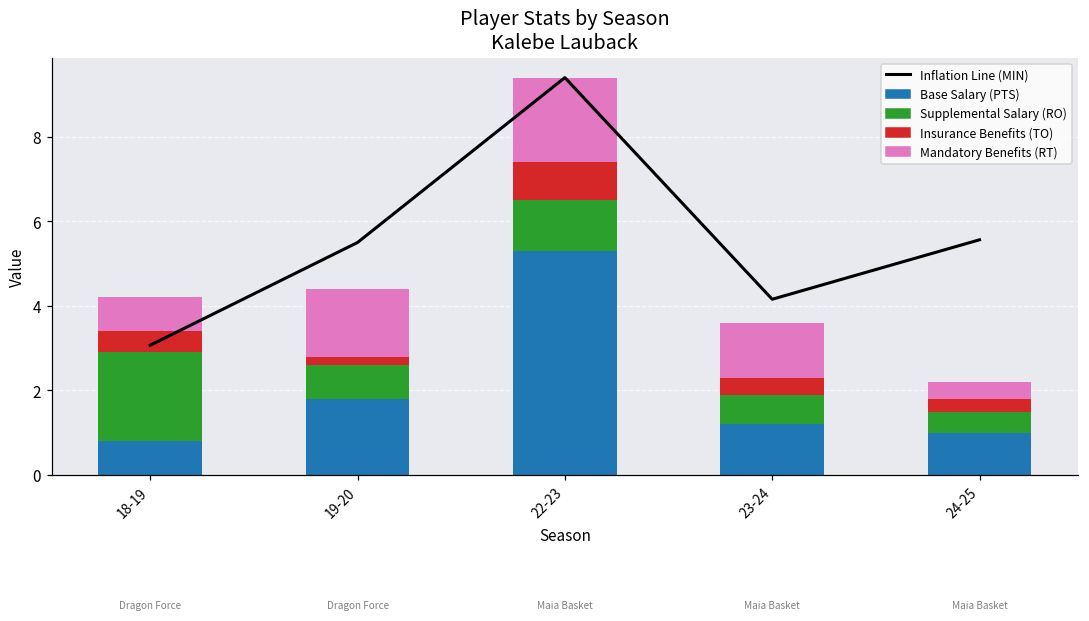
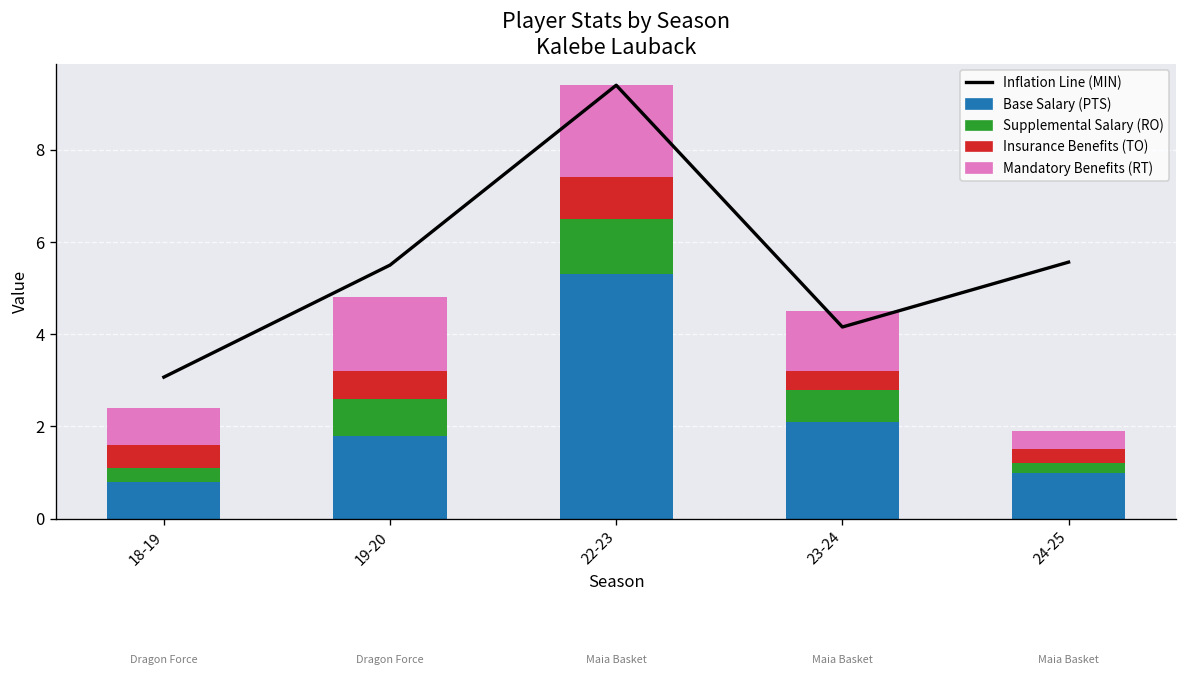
  {
    "Inflation Line (MIN)": {
      "18-19": 3.1,
      "19-20": 5.5,
      "22-23": 9.4,
      "23-24": 4.2,
      "24-25": 5.6
    },
    "Base Salary (PTS)": {
      "18-19": 0.8,
      "19-20": 1.8,
      "22-23": 5.3,
-     "23-24": 1.2,
+     "23-24": 2.1,
      "24-25": 1.0
    },
    "Supplemental Salary (RO)": {
-     "18-19": 2.1,
+     "18-19": 0.3,
      "19-20": 0.8,
      "22-23": 1.2,
      "23-24": 0.7,
-     "24-25": 0.5
+     "24-25": 0.2
    },
    "Insurance Benefits (TO)": {
      "18-19": 0.5,
-     "19-20": 0.2,
+     "19-20": 0.6,
      "22-23": 0.9,
      "23-24": 0.4,
      "24-25": 0.3
    },
    "Mandatory Benefits (RT)": {
      "18-19": 0.8,
      "19-20": 1.6,
      "22-23": 2.0,
      "23-24": 1.3,
      "24-25": 0.4
    }
  }
